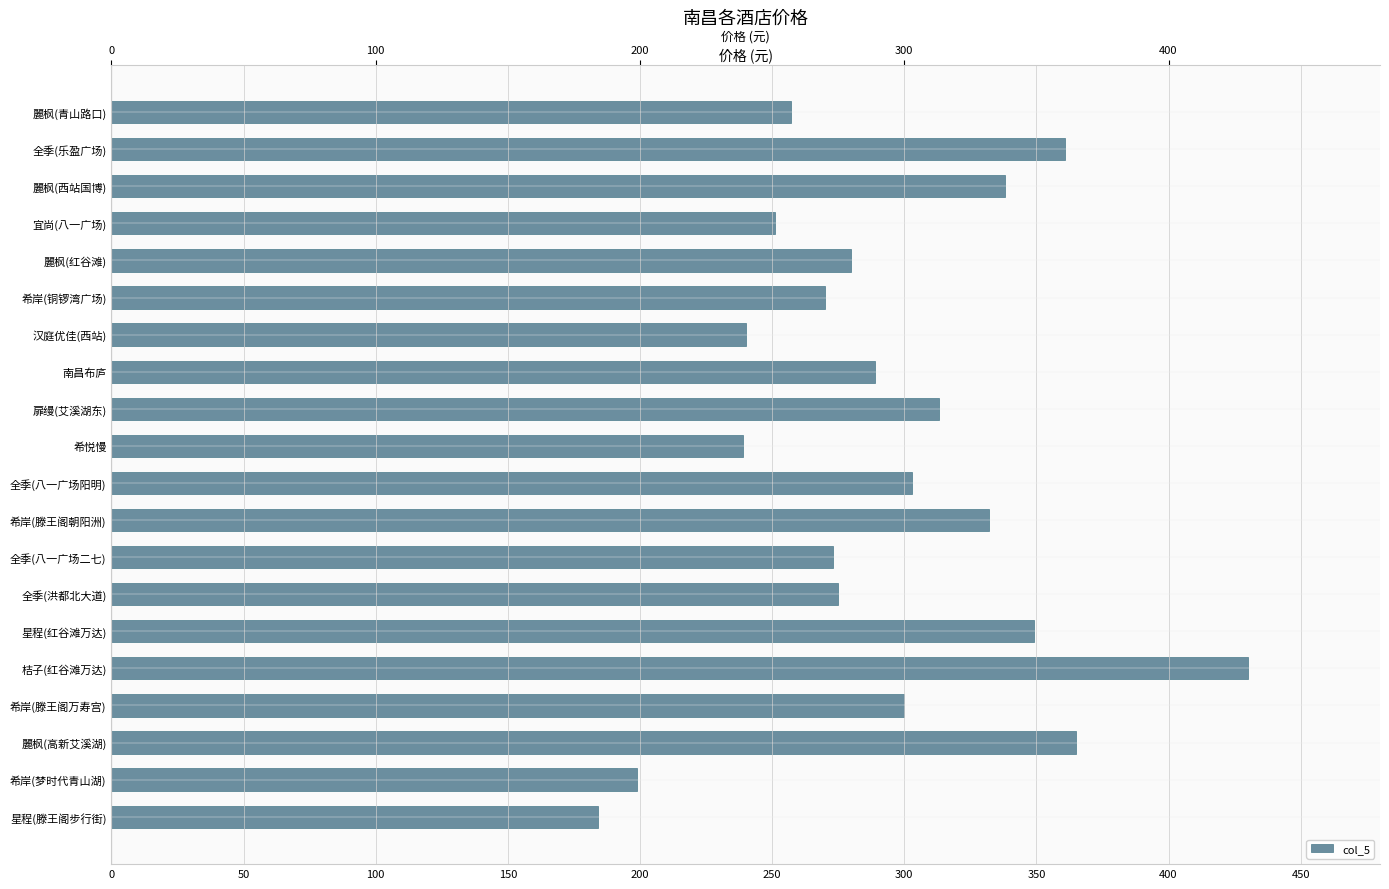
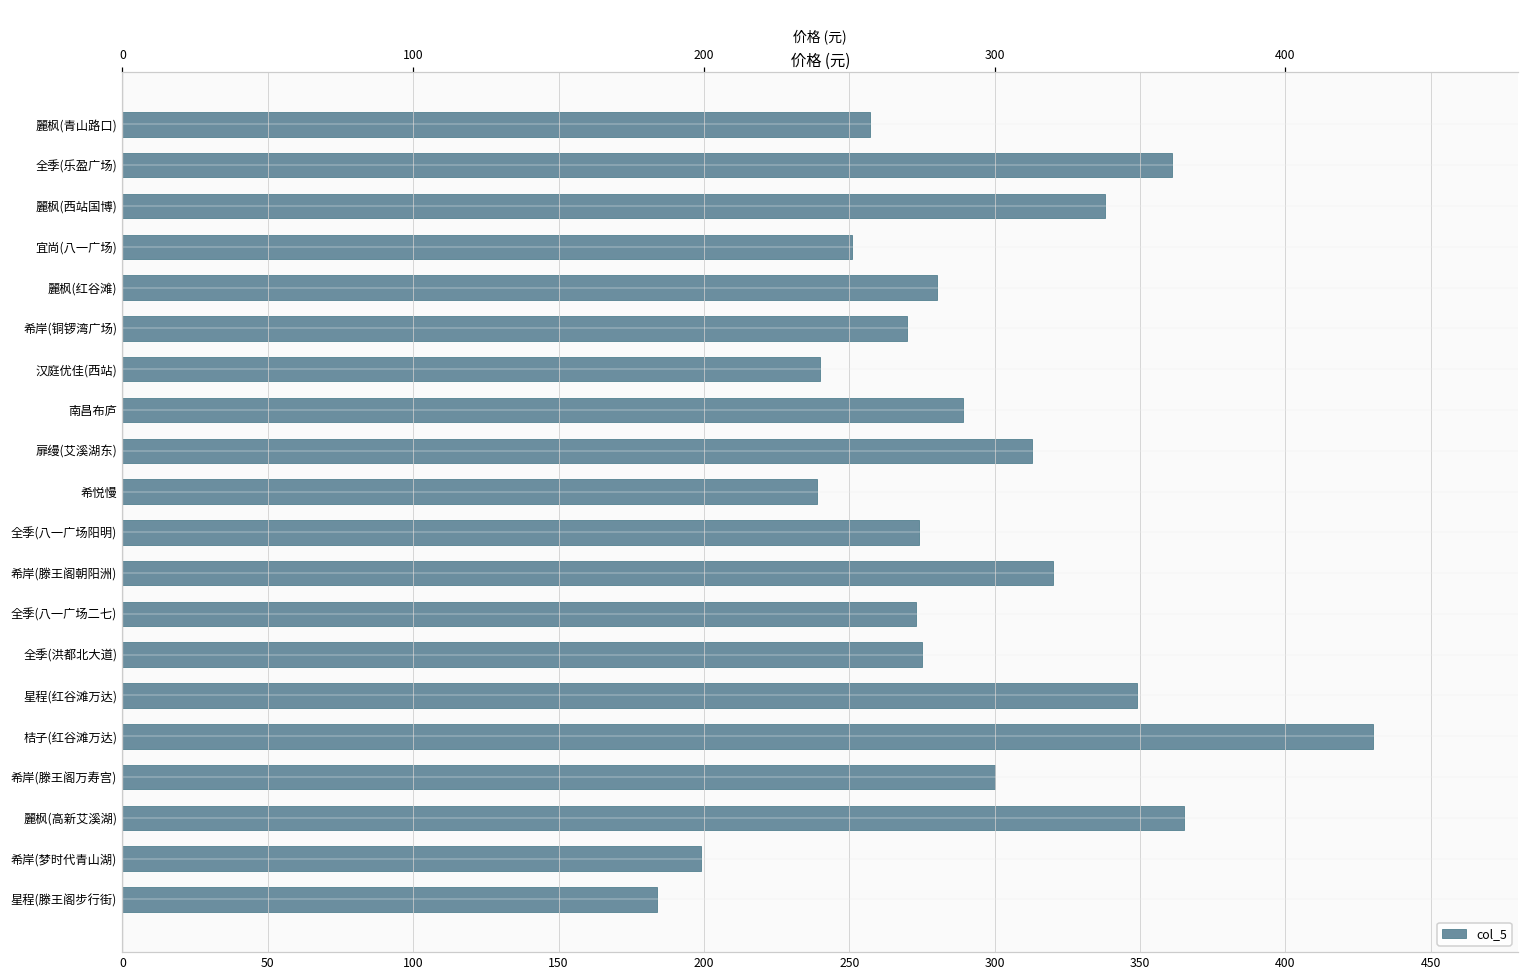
  {
    "麗枫(青山路口)": 257,
    "全季(乐盈广场)": 361,
    "麗枫(西站国博)": 338,
    "宜尚(八一广场)": 251,
    "麗枫(红谷滩)": 280,
    "希岸(铜锣湾广场)": 270,
    "汉庭优佳(西站)": 240,
    "南昌布庐": 289,
    "扉缦(艾溪湖东)": 313,
    "希悦慢": 239,
-   "全季(八一广场阳明)": 303,
-   "希岸(滕王阁朝阳洲)": 332,
+   "全季(八一广场阳明)": 274,
+   "希岸(滕王阁朝阳洲)": 320,
    "全季(八一广场二七)": 273,
    "全季(洪都北大道)": 275,
    "星程(红谷滩万达)": 349,
    "桔子(红谷滩万达)": 430,
    "希岸(滕王阁万寿宫)": 300,
    "麗枫(高新艾溪湖)": 365,
    "希岸(梦时代青山湖)": 199,
    "星程(滕王阁步行街)": 184
  }
